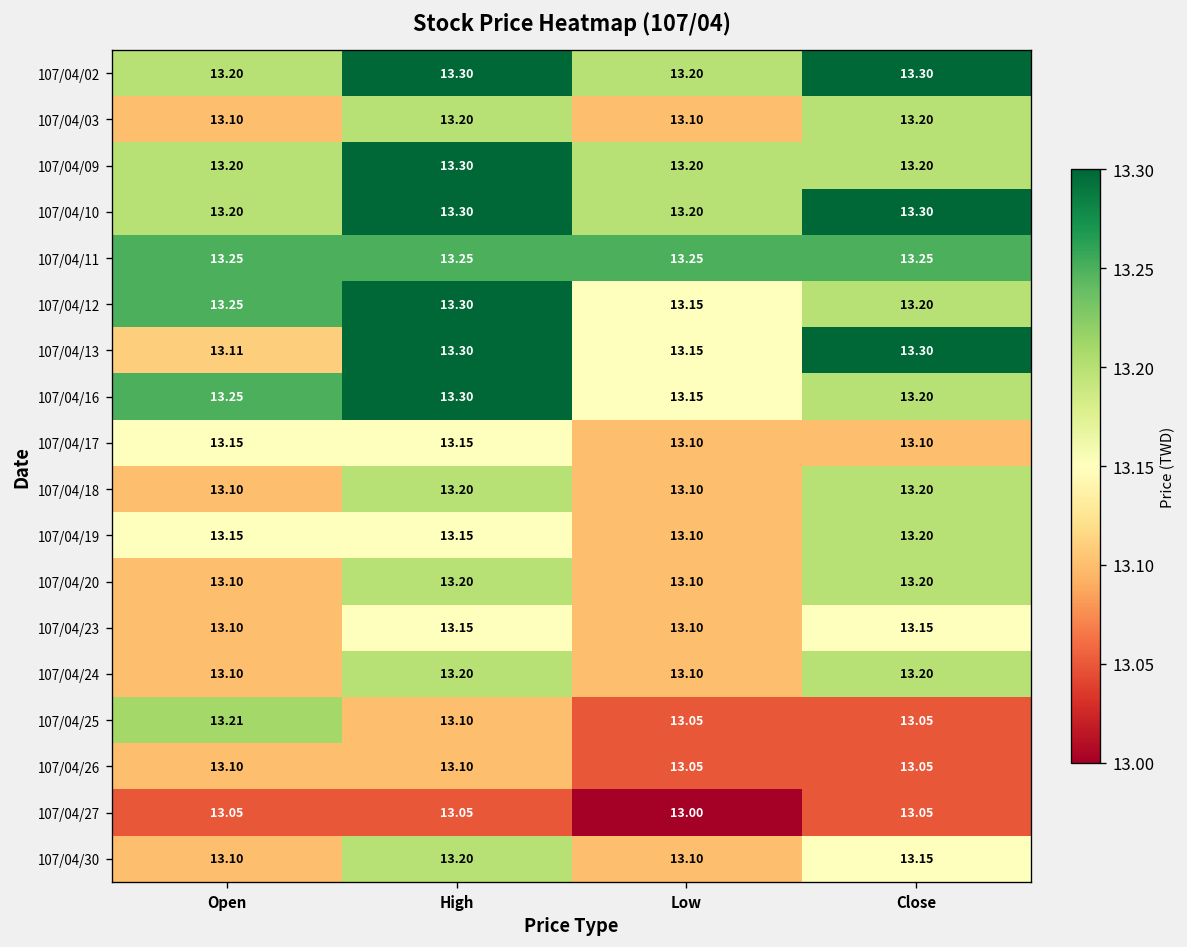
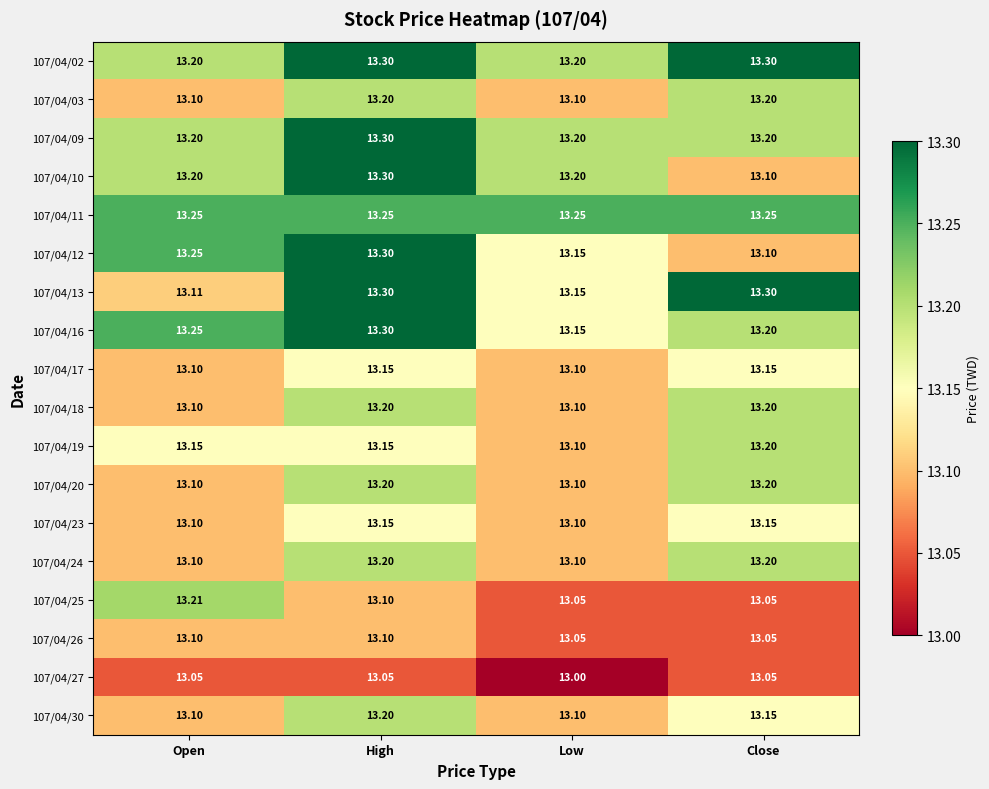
  {
    "107/04/02": {
      "Open": 13.20,
      "High": 13.30,
      "Low": 13.20,
      "Close": 13.30
    },
    "107/04/03": {
      "Open": 13.10,
      "High": 13.20,
      "Low": 13.10,
      "Close": 13.20
    },
    "107/04/09": {
      "Open": 13.20,
      "High": 13.30,
      "Low": 13.20,
      "Close": 13.20
    },
    "107/04/10": {
      "Open": 13.20,
      "High": 13.30,
      "Low": 13.20,
-     "Close": 13.30
+     "Close": 13.10
    },
    "107/04/11": {
      "Open": 13.25,
      "High": 13.25,
      "Low": 13.25,
      "Close": 13.25
    },
    "107/04/12": {
      "Open": 13.25,
      "High": 13.30,
      "Low": 13.15,
-     "Close": 13.20
+     "Close": 13.10
    },
    "107/04/13": {
      "Open": 13.11,
      "High": 13.30,
      "Low": 13.15,
      "Close": 13.30
    },
    "107/04/16": {
      "Open": 13.25,
      "High": 13.30,
      "Low": 13.15,
      "Close": 13.20
    },
    "107/04/17": {
-     "Open": 13.15,
+     "Open": 13.10,
      "High": 13.15,
      "Low": 13.10,
-     "Close": 13.10
+     "Close": 13.15
    },
    "107/04/18": {
      "Open": 13.10,
      "High": 13.20,
      "Low": 13.10,
      "Close": 13.20
    },
    "107/04/19": {
      "Open": 13.15,
      "High": 13.15,
      "Low": 13.10,
      "Close": 13.20
    },
    "107/04/20": {
      "Open": 13.10,
      "High": 13.20,
      "Low": 13.10,
      "Close": 13.20
    },
    "107/04/23": {
      "Open": 13.10,
      "High": 13.15,
      "Low": 13.10,
      "Close": 13.15
    },
    "107/04/24": {
      "Open": 13.10,
      "High": 13.20,
      "Low": 13.10,
      "Close": 13.20
    },
    "107/04/25": {
      "Open": 13.21,
      "High": 13.10,
      "Low": 13.05,
      "Close": 13.05
    },
    "107/04/26": {
      "Open": 13.10,
      "High": 13.10,
      "Low": 13.05,
      "Close": 13.05
    },
    "107/04/27": {
      "Open": 13.05,
      "High": 13.05,
      "Low": 13.00,
      "Close": 13.05
    },
    "107/04/30": {
      "Open": 13.10,
      "High": 13.20,
      "Low": 13.10,
      "Close": 13.15
    }
  }
